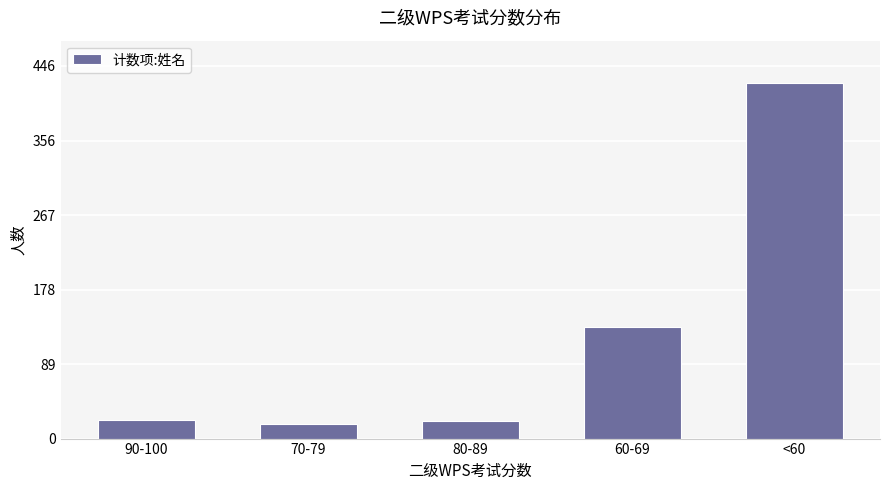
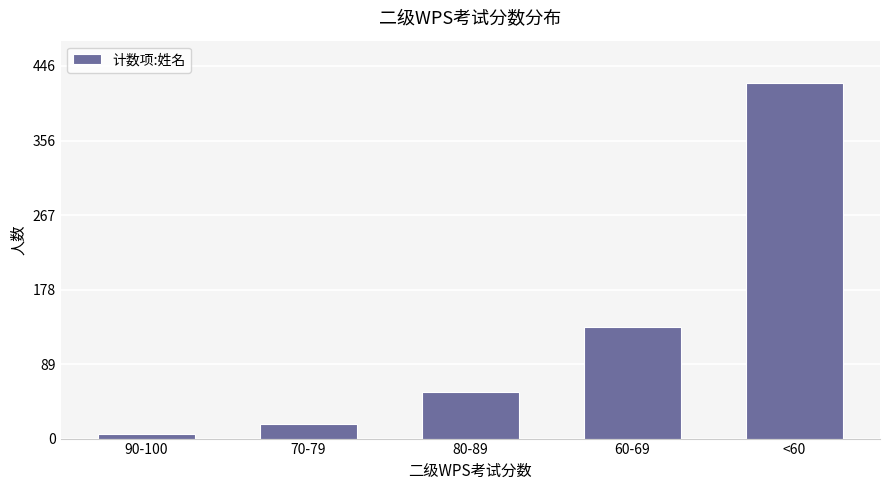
  {
-   "90-100": 20,
+   "90-100": 10,
    "70-79": 20,
-   "80-89": 20,
+   "80-89": 60,
    "60-69": 130,
    "<60": 430
  }
